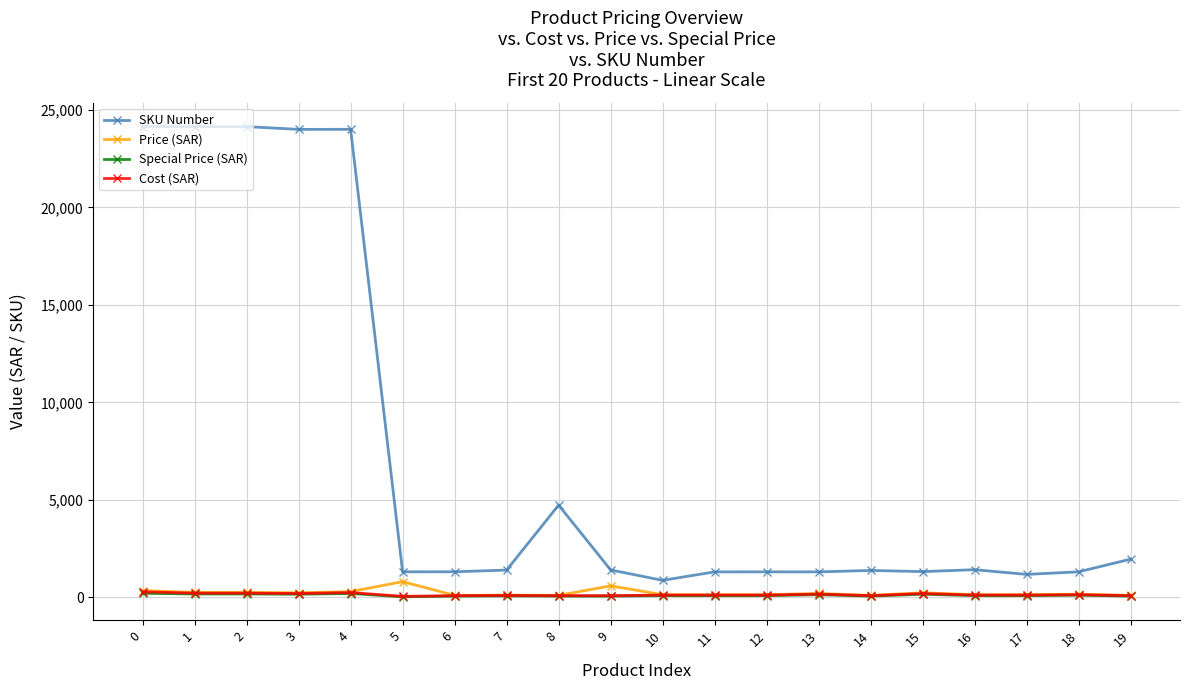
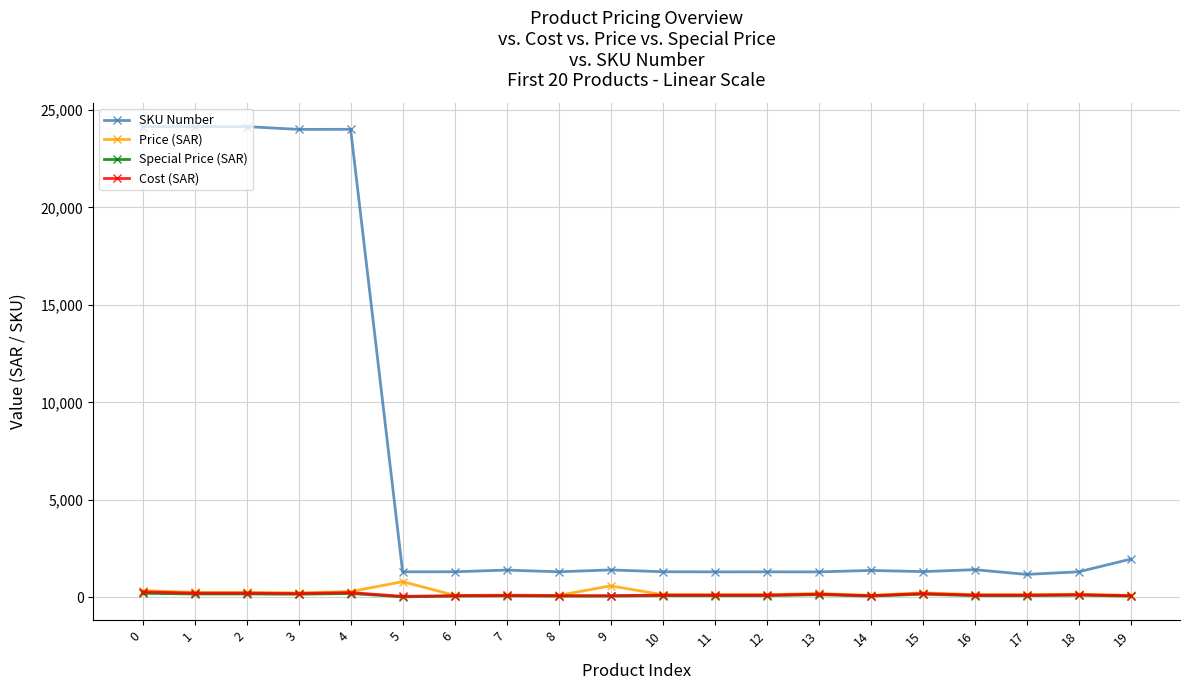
  {
    "SKU Number": {
      "3": "24,000",
      "4": "24,000",
      "5": "1,300",
      "6": "1,300",
      "7": "1,400",
-     "8": "4,700",
+     "8": "1,300",
      "9": "1,400",
-     "10": "900",
+     "10": "1,300",
      "11": "1,300",
      "12": "1,300",
      "13": "1,300",
      "14": "1,400",
      "15": "1,300",
      "16": "1,400",
      "17": "1,200",
      "18": "1,300",
      "19": "2,000"
    },
    "Price (SAR)": {
      "5": "800",
      "9": "600"
    }
  }
